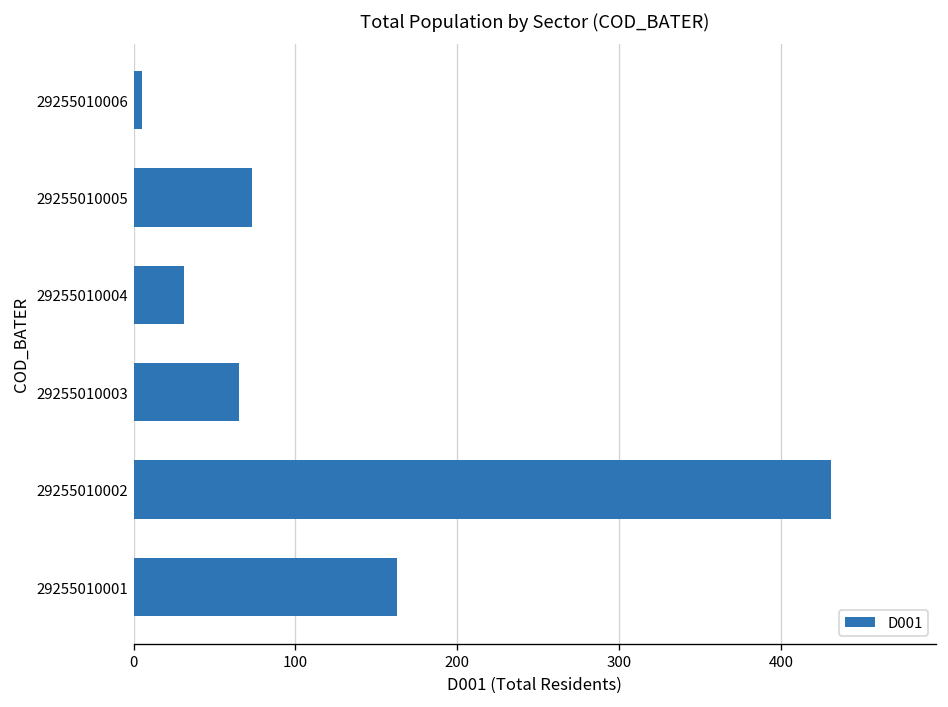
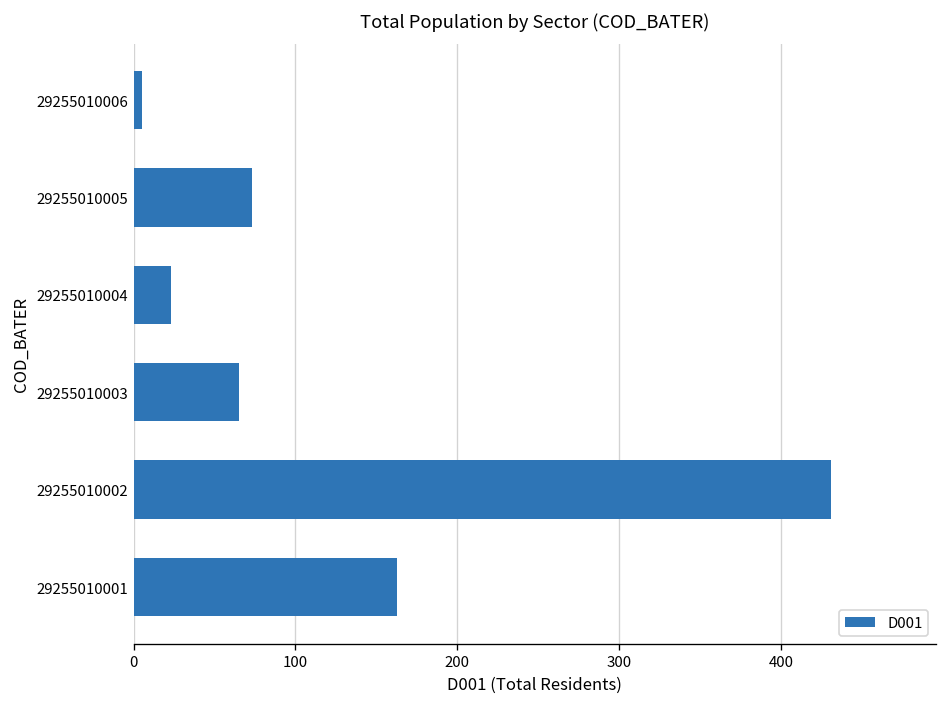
  {
    "29255010006": 5,
    "29255010005": 73,
-   "29255010004": 31,
+   "29255010004": 23,
    "29255010003": 65,
    "29255010002": 431,
    "29255010001": 163
  }
